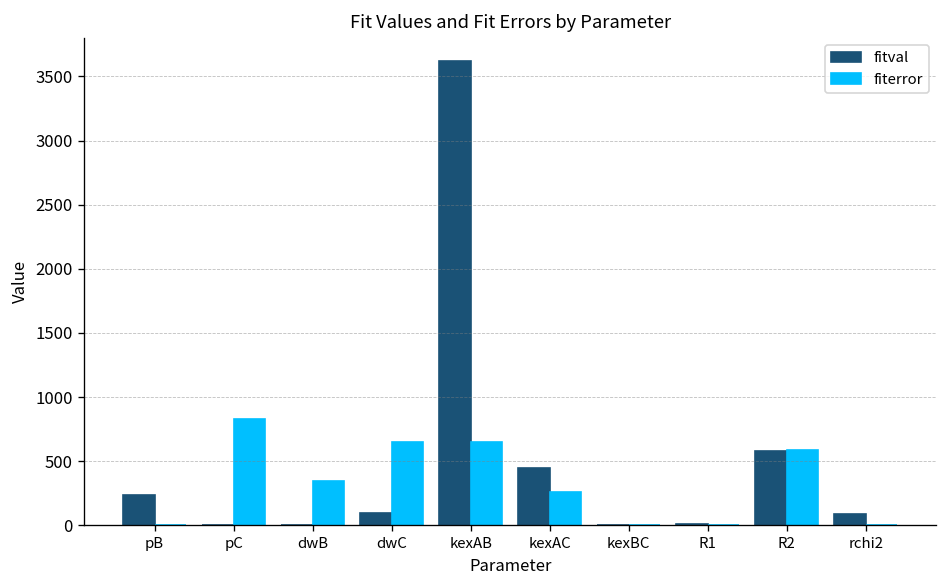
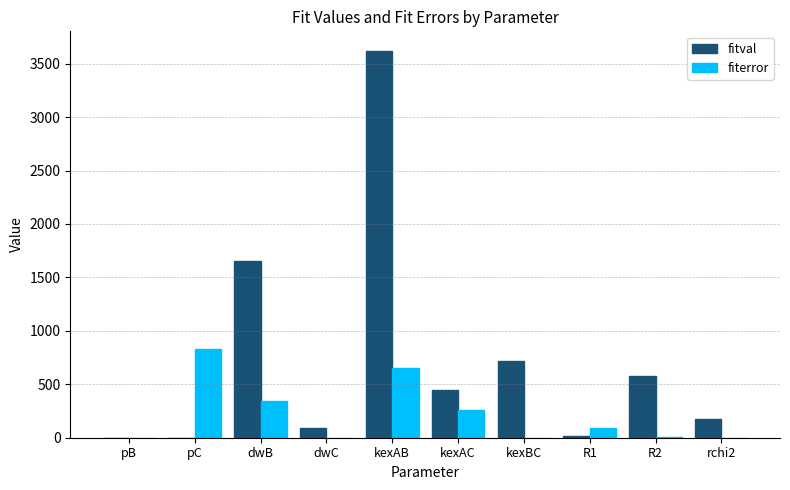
  {
    "fitval": {
-     "pB": 230,
+     "pB": 0,
      "pC": 0,
-     "dwB": 0,
+     "dwB": 1650,
      "dwC": 90,
      "kexAB": 3620,
      "kexAC": 450,
-     "kexBC": 0,
+     "kexBC": 720,
      "R2": 580,
-     "rchi2": 80
+     "rchi2": 180
    },
    "fiterror": {
      "pC": 830,
      "dwB": 350,
-     "dwC": 650,
+     "dwC": 0,
      "kexAB": 650,
      "kexAC": 260,
      "kexBC": 0,
-     "R1": 0,
-     "R2": 590,
+     "R1": 90,
+     "R2": 0,
      "rchi2": 0
    }
  }
